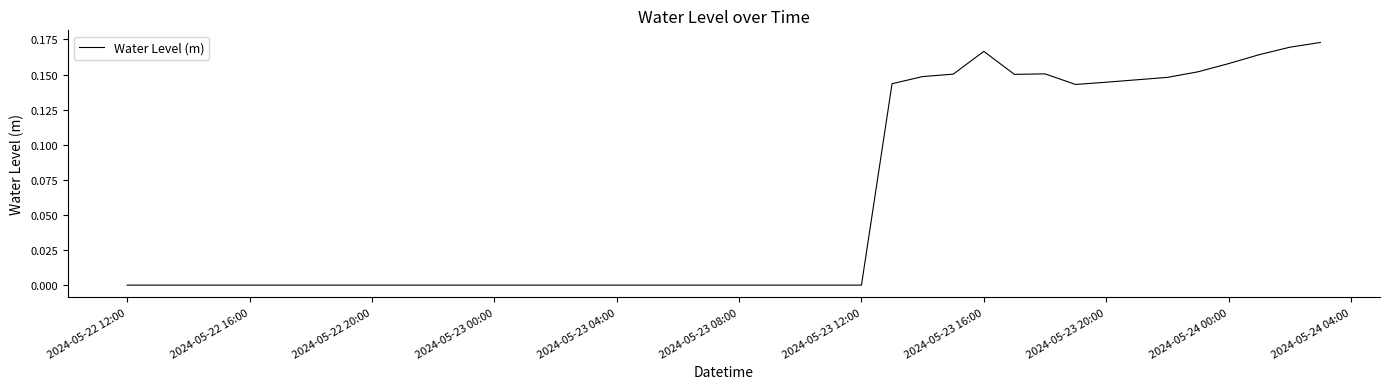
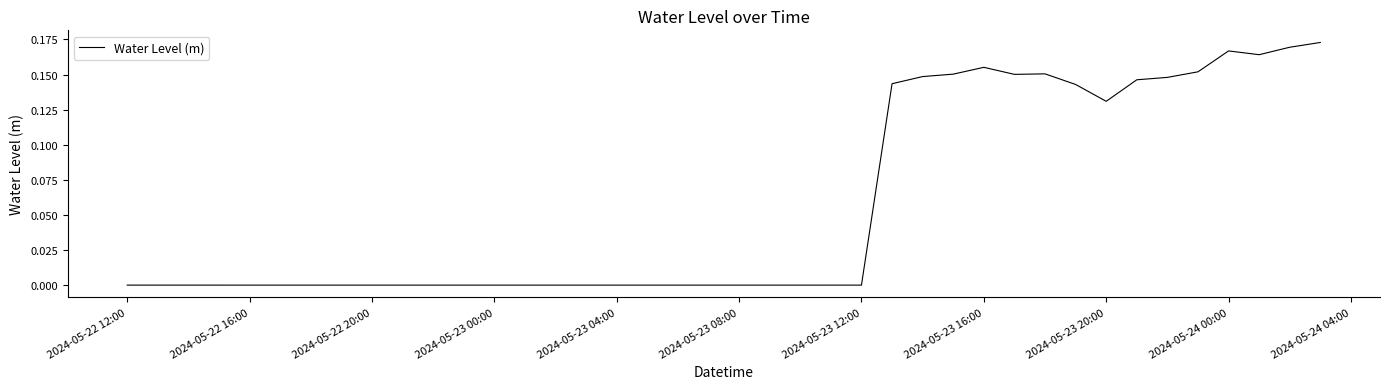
  {
    "2024-05-22 12:00": 0.000,
    "2024-05-22 16:00": 0.000,
    "2024-05-22 20:00": 0.000,
    "2024-05-23 00:00": 0.000,
    "2024-05-23 04:00": 0.000,
    "2024-05-23 08:00": 0.000,
    "2024-05-23 12:00": 0.000,
-   "2024-05-23 16:00": 0.167,
-   "2024-05-23 20:00": 0.145,
-   "2024-05-24 00:00": 0.158
+   "2024-05-23 16:00": 0.155,
+   "2024-05-23 20:00": 0.131,
+   "2024-05-24 00:00": 0.167
  }
